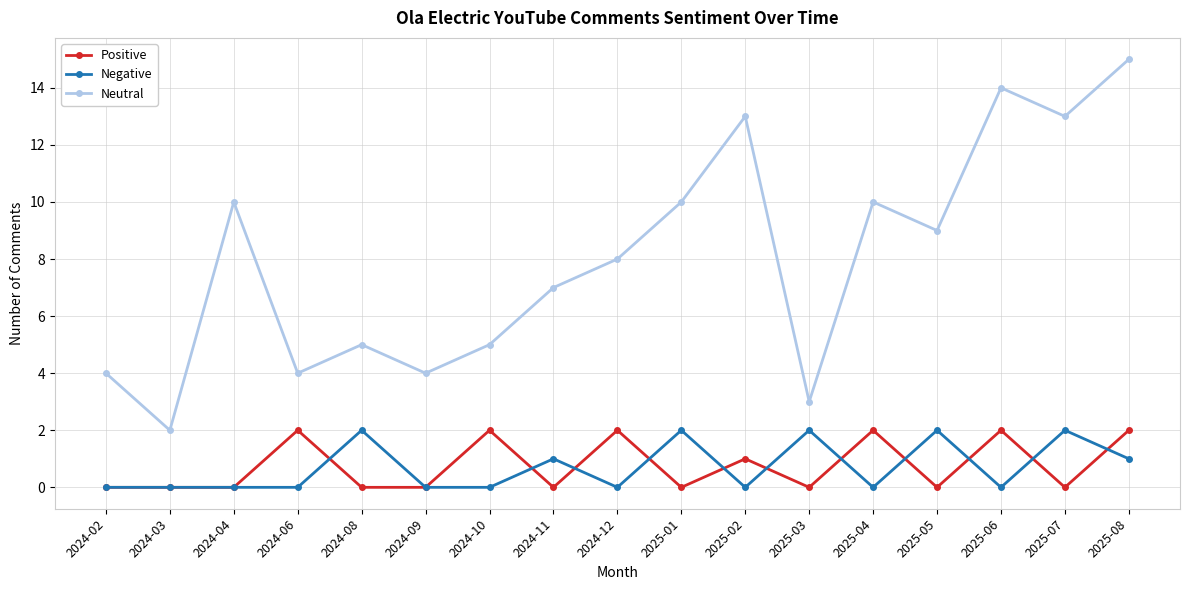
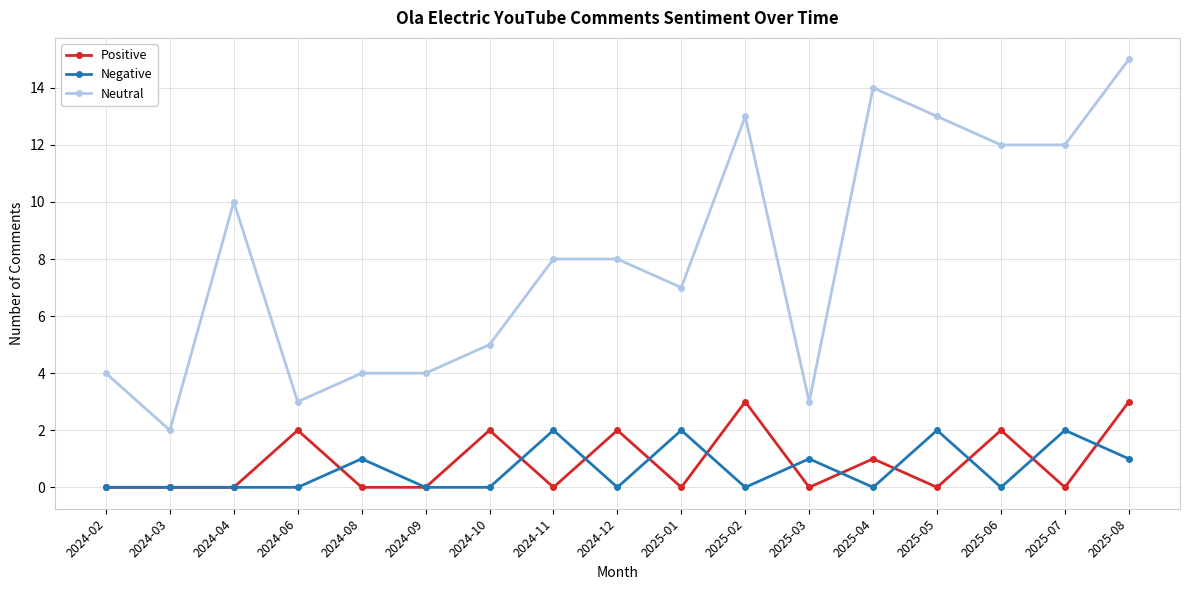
  {
    "Positive": {
      "2024-06": 2,
      "2024-08": 0,
      "2024-10": 2,
      "2024-11": 0,
      "2024-12": 2,
      "2025-01": 0,
-     "2025-02": 1,
+     "2025-02": 3,
      "2025-03": 0,
-     "2025-04": 2,
+     "2025-04": 1,
      "2025-05": 0,
      "2025-06": 2,
      "2025-07": 0,
-     "2025-08": 2
+     "2025-08": 3
    },
    "Negative": {
      "2024-06": 0,
-     "2024-08": 2,
+     "2024-08": 1,
      "2024-10": 0,
-     "2024-11": 1,
+     "2024-11": 2,
      "2024-12": 0,
      "2025-01": 2,
      "2025-02": 0,
-     "2025-03": 2,
+     "2025-03": 1,
      "2025-04": 0,
      "2025-05": 2,
      "2025-06": 0,
      "2025-07": 2,
      "2025-08": 1
    },
    "Neutral": {
      "2024-02": 4,
      "2024-03": 2,
      "2024-04": 10,
-     "2024-06": 4,
-     "2024-08": 5,
+     "2024-06": 3,
+     "2024-08": 4,
      "2024-09": 4,
      "2024-10": 5,
-     "2024-11": 7,
+     "2024-11": 8,
      "2024-12": 8,
-     "2025-01": 10,
+     "2025-01": 7,
      "2025-02": 13,
      "2025-03": 3,
-     "2025-04": 10,
-     "2025-05": 9,
-     "2025-06": 14,
-     "2025-07": 13,
+     "2025-04": 14,
+     "2025-05": 13,
+     "2025-06": 12,
+     "2025-07": 12,
      "2025-08": 15
    }
  }
